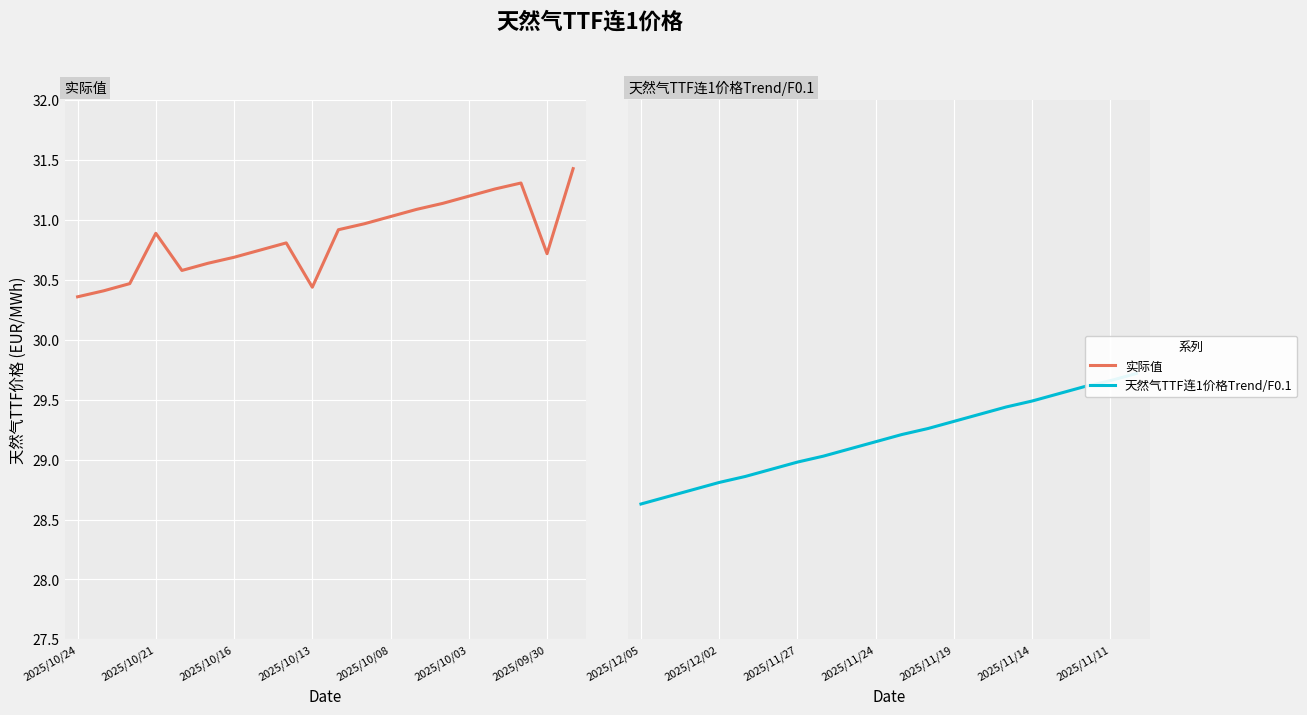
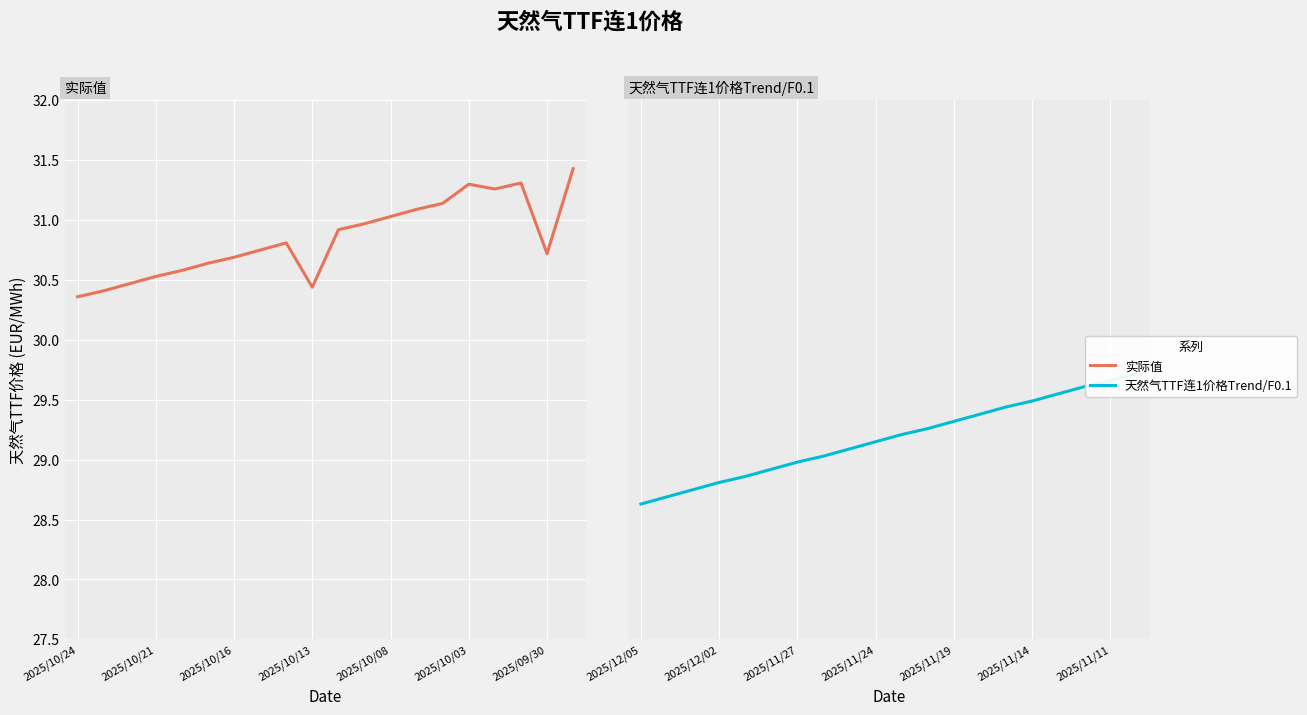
  {
    "实际值": {
      "2025/10/24": 30.36,
-     "2025/10/21": 30.89,
+     "2025/10/21": 30.53,
      "2025/10/16": 30.69,
      "2025/10/13": 30.44,
      "2025/10/08": 31.03,
-     "2025/10/03": 31.2,
+     "2025/10/03": 31.3,
      "2025/09/30": 30.72
    }
  }
